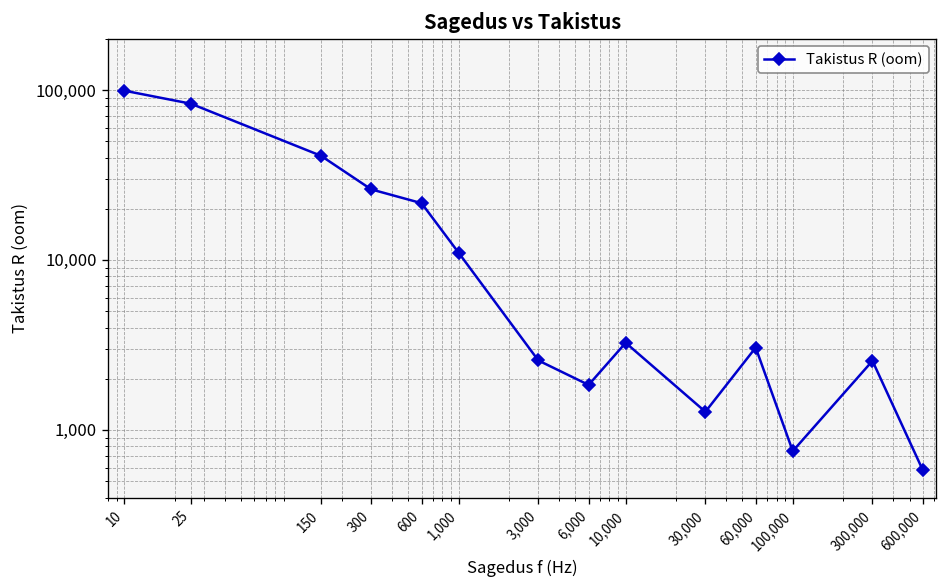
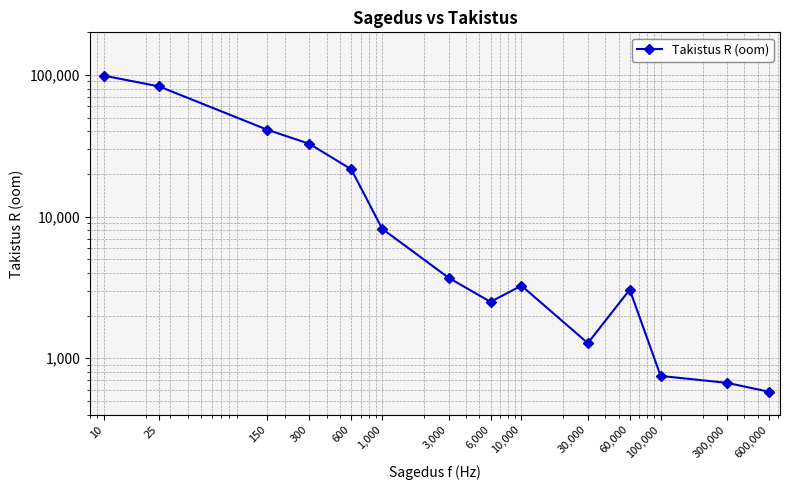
  {
    "10": "100,000",
    "25": "80,000",
    "150": "41,000",
-   "300": "26,000",
+   "300": "33,000",
    "600": "22,000",
-   "1,000": "11,000",
-   "3,000": "2,600",
-   "6,000": "1,800",
+   "1,000": "8,000",
+   "3,000": "3,700",
+   "6,000": "2,500",
    "10,000": "3,300",
    "30,000": "1,300",
    "60,000": "3,100",
    "100,000": "800",
-   "300,000": "2,500",
+   "300,000": "700",
    "600,000": "580"
  }
